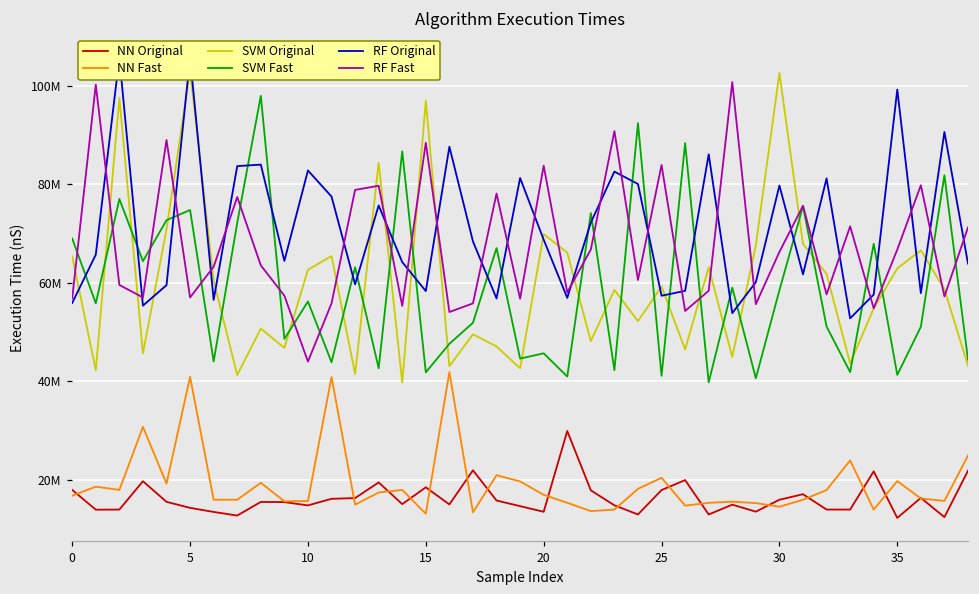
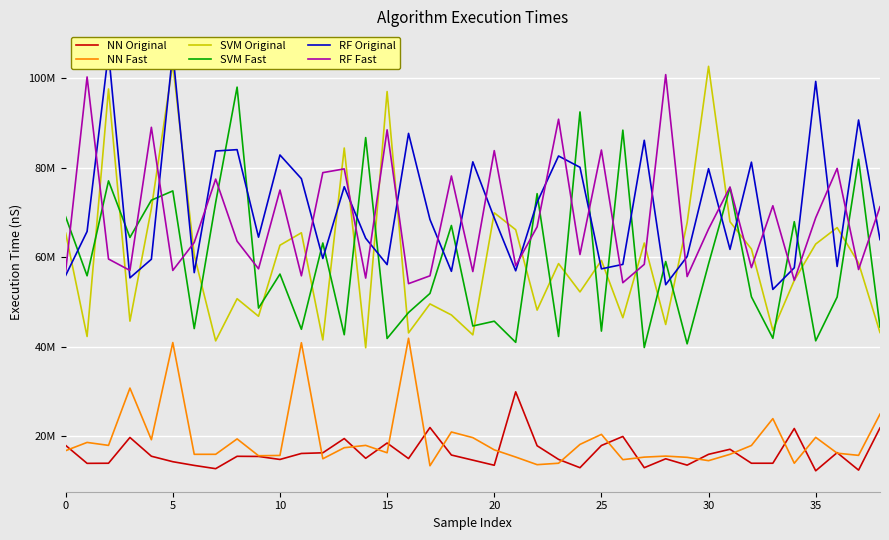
  {
    "NN Original": {
      "0": 18000000,
      "5": 14000000,
      "10": 15000000,
      "15": 18000000,
      "20": 14000000,
      "25": 18000000,
      "30": 16000000,
      "35": 12000000
    },
    "NN Fast": {
      "0": 17000000,
      "5": 41000000,
      "10": 16000000,
-     "15": 13000000,
+     "15": 16000000,
      "20": 17000000,
      "25": 20000000,
      "30": 15000000,
      "35": 20000000
    },
    "SVM Original": {
      "0": 65000000,
      "10": 63000000,
      "15": 97000000,
      "20": 70000000,
      "25": 59000000,
      "30": 103000000,
      "35": 63000000
    },
    "SVM Fast": {
      "0": 69000000,
      "5": 75000000,
      "10": 56000000,
      "15": 42000000,
      "20": 46000000,
-     "25": 41000000,
+     "25": 43000000,
      "30": 59000000,
      "35": 41000000
    },
    "RF Original": {
      "0": 56000000,
      "10": 83000000,
      "15": 58000000,
      "20": 69000000,
      "25": 57000000,
      "30": 80000000,
      "35": 99000000
    },
    "RF Fast": {
      "0": 57000000,
      "5": 57000000,
-     "10": 44000000,
+     "10": 75000000,
      "15": 88000000,
      "20": 84000000,
      "25": 84000000,
      "30": 66000000,
-     "35": 67000000
+     "35": 69000000
    }
  }
